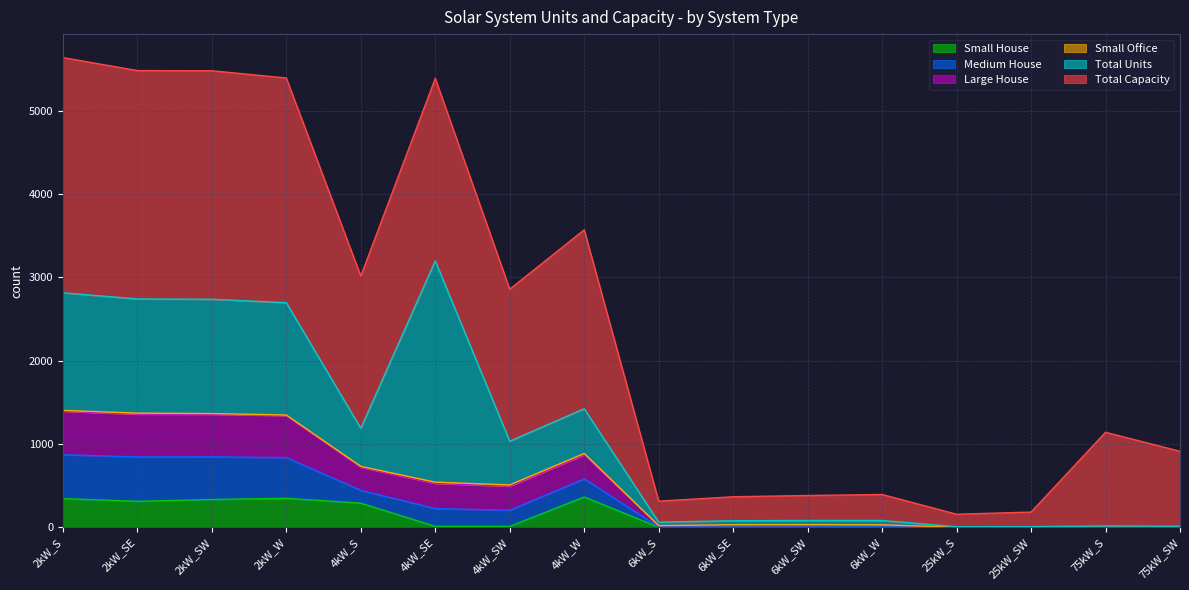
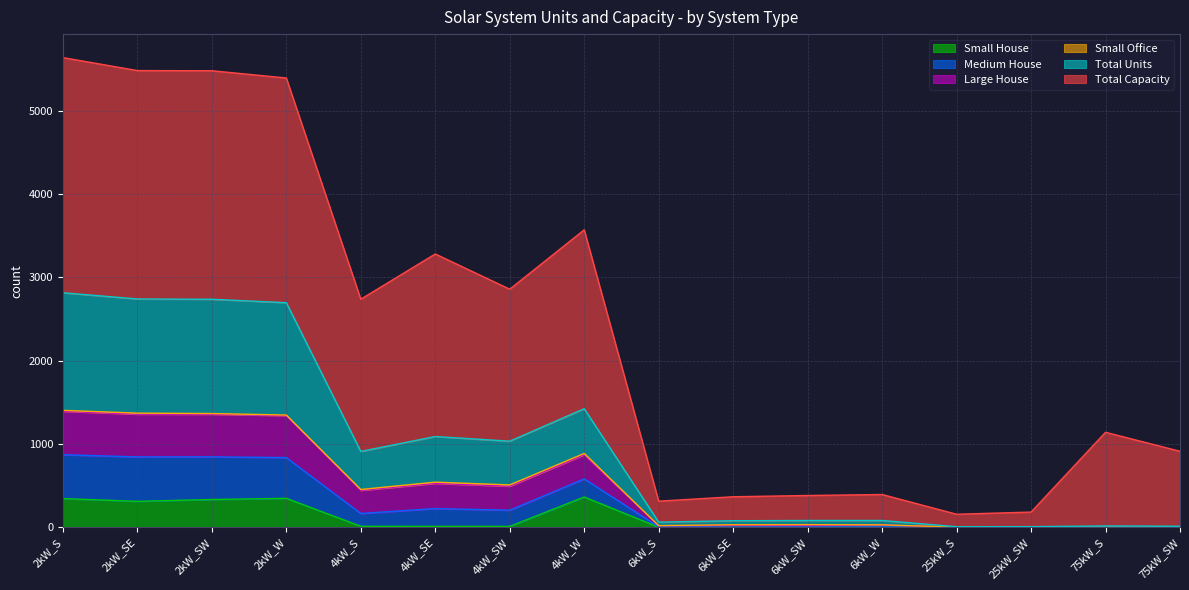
  {
    "Small House": {
      "2kW_S": 300,
      "2kW_SE": 300,
      "2kW_SW": 300,
      "2kW_W": 300,
-     "4kW_S": 300,
+     "4kW_S": 0,
      "4kW_SE": 0,
      "4kW_SW": 0,
      "4kW_W": 400
    },
    "Medium House": {
      "2kW_S": 500,
      "2kW_SE": 500,
      "2kW_SW": 500,
      "2kW_W": 500,
      "4kW_S": 200,
      "4kW_SE": 200,
      "4kW_SW": 200,
      "4kW_W": 200
    },
    "Total Units": {
      "2kW_S": 1400,
      "2kW_SE": 1400,
      "2kW_SW": 1400,
      "2kW_W": 1300,
      "4kW_S": 500,
-     "4kW_SE": 2700,
+     "4kW_SE": 500,
      "4kW_SW": 500,
      "4kW_W": 500,
      "6kW_S": 0,
      "6kW_SE": 0,
      "6kW_SW": 100,
      "6kW_W": 100
    },
    "Total Capacity": {
      "2kW_S": 2800,
      "2kW_SE": 2700,
      "2kW_SW": 2700,
      "2kW_W": 2700,
      "4kW_S": 1800,
      "4kW_SE": 2200,
      "4kW_SW": 1800,
      "4kW_W": 2100,
      "6kW_S": 300,
      "6kW_SE": 300,
      "6kW_SW": 300,
      "6kW_W": 300,
      "25kW_S": 200,
      "25kW_SW": 200,
      "75kW_S": 1100,
      "75kW_SW": 900
    }
  }
